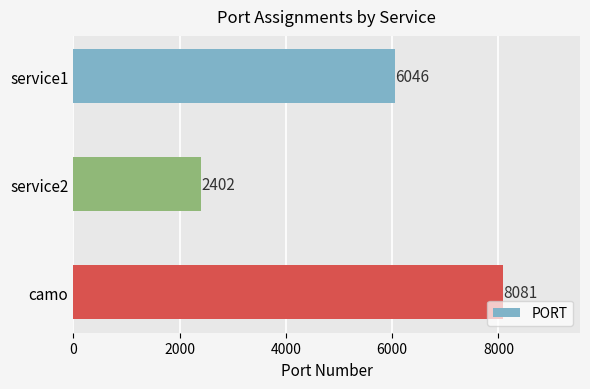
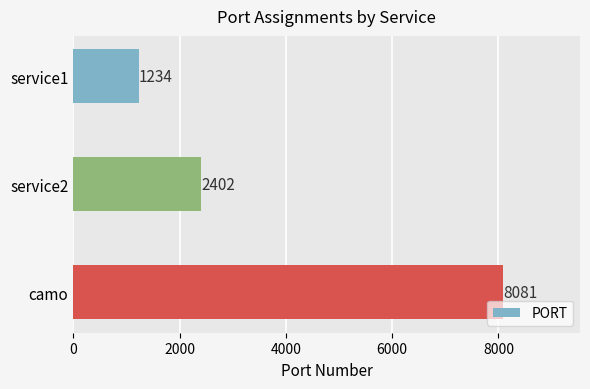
  {
-   "service1": 6046,
+   "service1": 1234,
    "service2": 2402,
    "camo": 8081
  }
